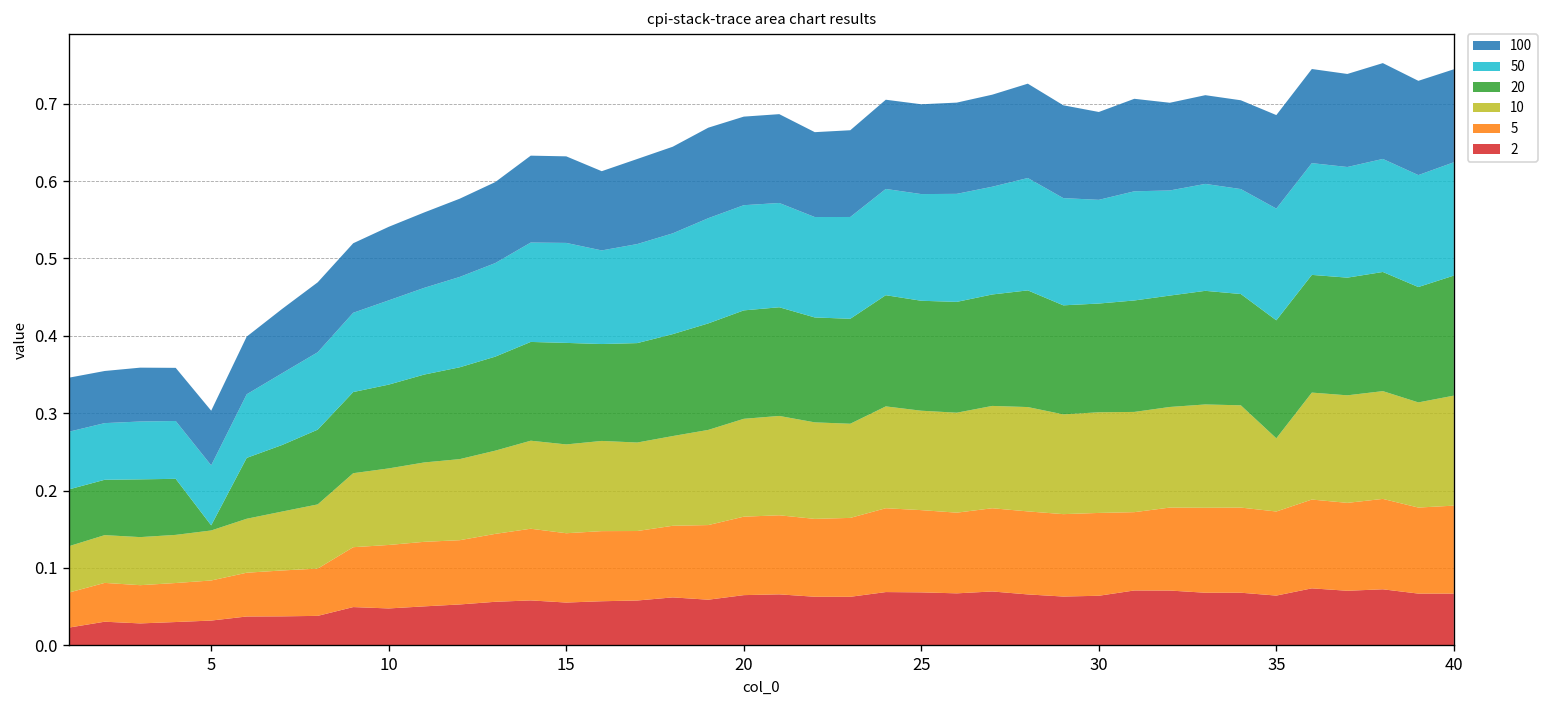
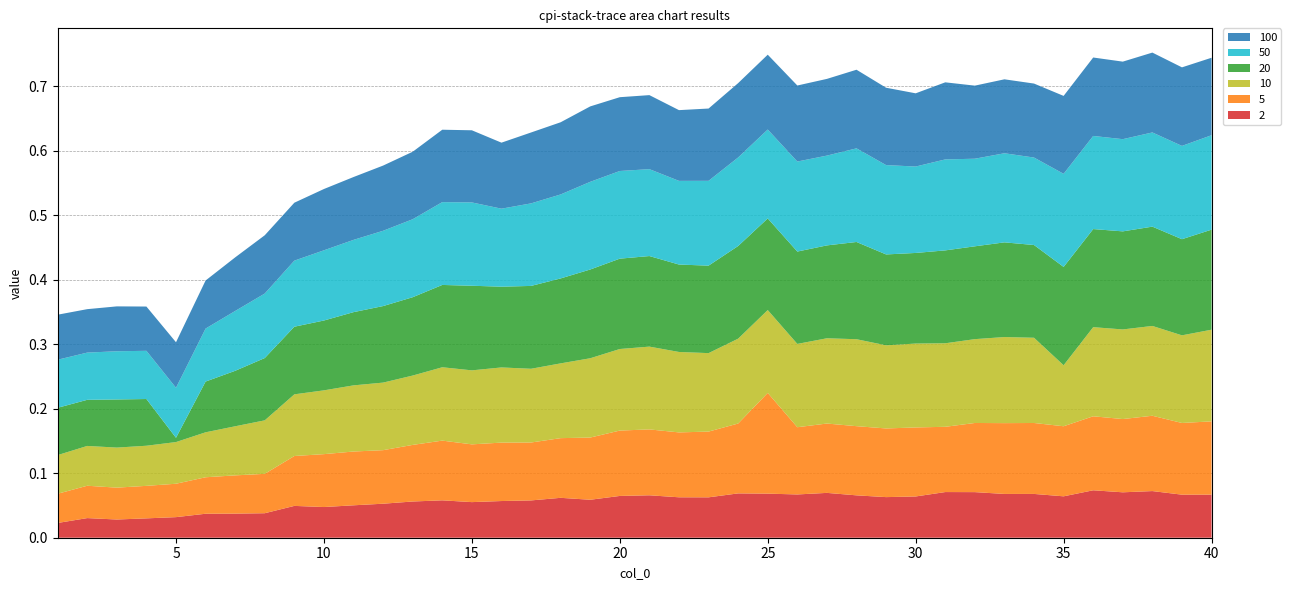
  {
    "2": {
      "5": 0.03,
      "10": 0.05,
      "15": 0.06,
      "20": 0.06,
      "25": 0.07,
      "30": 0.06,
      "35": 0.06,
      "40": 0.07
    },
    "5": {
      "5": 0.05,
      "10": 0.08,
      "15": 0.09,
      "20": 0.10,
-     "25": 0.11,
+     "25": 0.16,
      "30": 0.11,
      "35": 0.11,
      "40": 0.11
    },
    "10": {
      "5": 0.06,
      "10": 0.10,
      "15": 0.11,
      "20": 0.13,
      "25": 0.13,
      "30": 0.13,
      "35": 0.09,
      "40": 0.14
    },
    "20": {
      "5": 0.01,
      "10": 0.11,
      "15": 0.13,
      "20": 0.14,
      "25": 0.14,
      "30": 0.14,
      "35": 0.15,
      "40": 0.16
    },
    "50": {
      "5": 0.08,
      "10": 0.11,
      "15": 0.13,
      "20": 0.14,
      "25": 0.14,
      "30": 0.13,
      "35": 0.14,
      "40": 0.15
    },
    "100": {
      "5": 0.07,
      "10": 0.10,
      "15": 0.11,
      "20": 0.11,
      "25": 0.12,
      "30": 0.11,
      "35": 0.12,
      "40": 0.12
    }
  }
